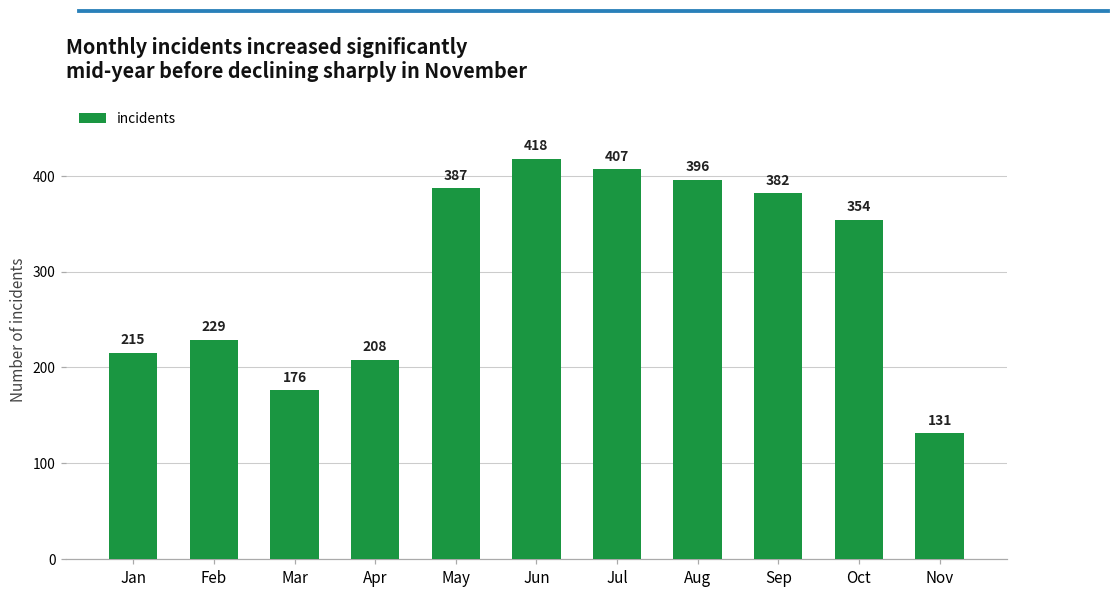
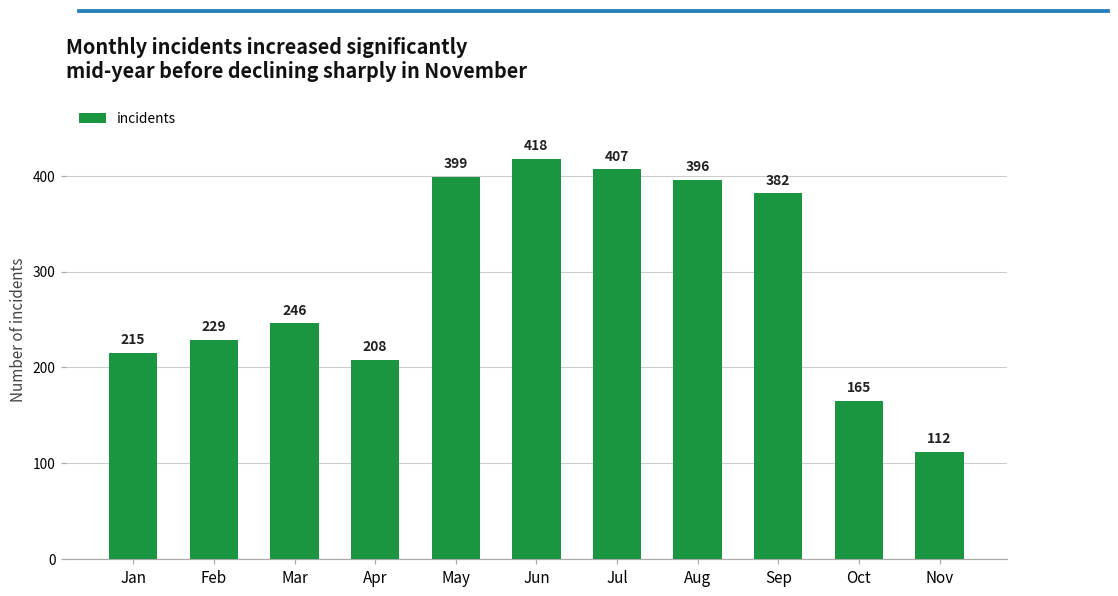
  {
    "Jan": 215,
    "Feb": 229,
-   "Mar": 176,
+   "Mar": 246,
    "Apr": 208,
-   "May": 387,
+   "May": 399,
    "Jun": 418,
    "Jul": 407,
    "Aug": 396,
    "Sep": 382,
-   "Oct": 354,
-   "Nov": 131
+   "Oct": 165,
+   "Nov": 112
  }
